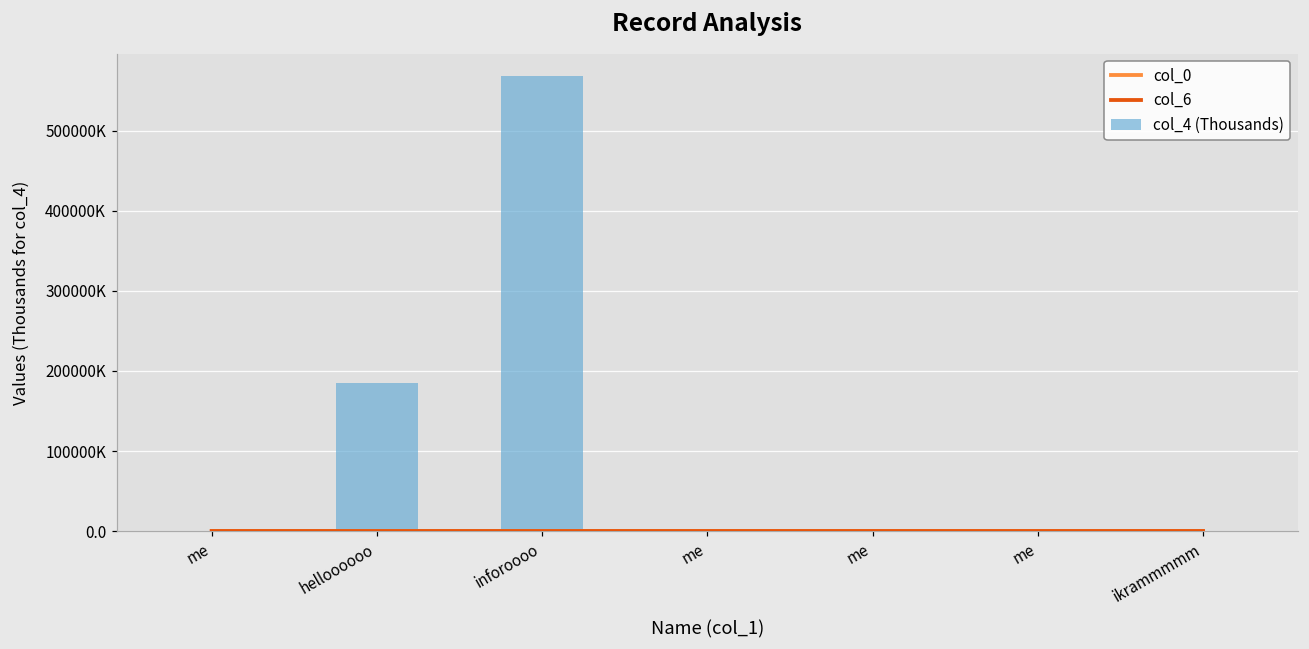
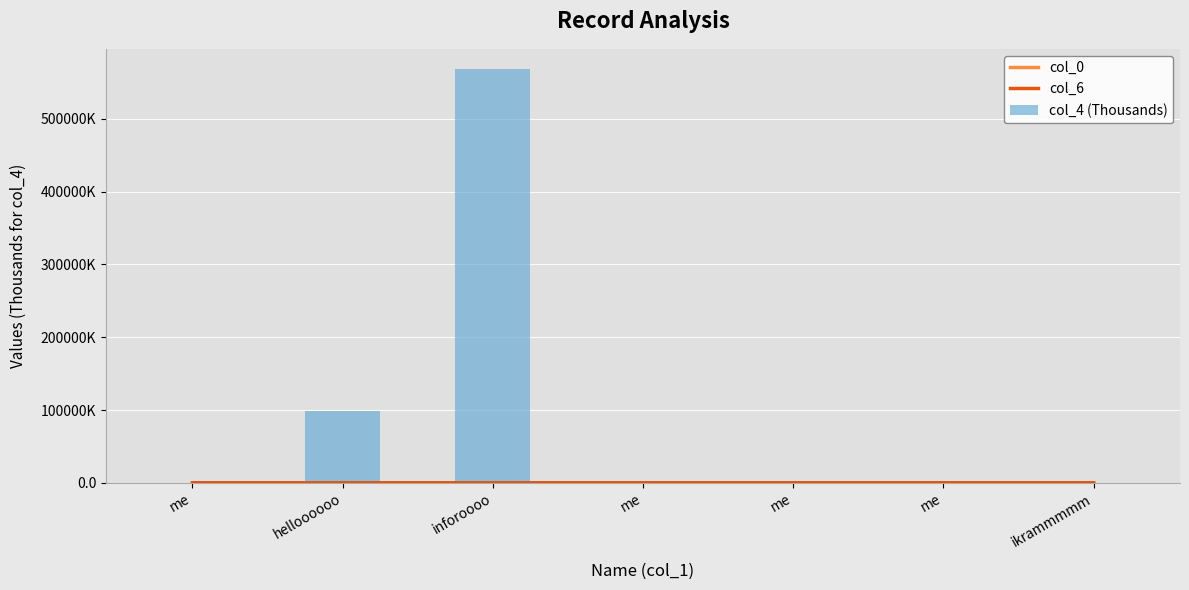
  {
    "col_4 (Thousands)": {
-     "helloooooo": 190000000,
+     "helloooooo": 100000000,
      "inforoooo": 570000000
    },
    "col_6": {
      "helloooooo": 0,
      "inforoooo": 0,
      "ikrammmmm": 0
    }
  }
